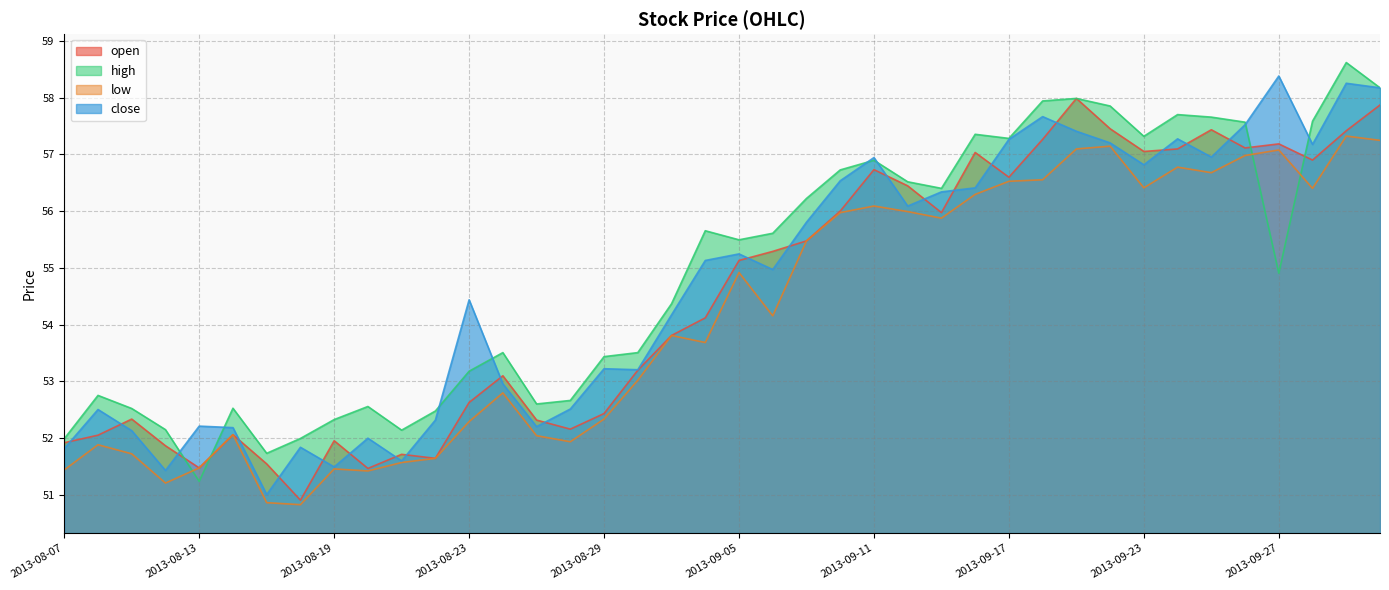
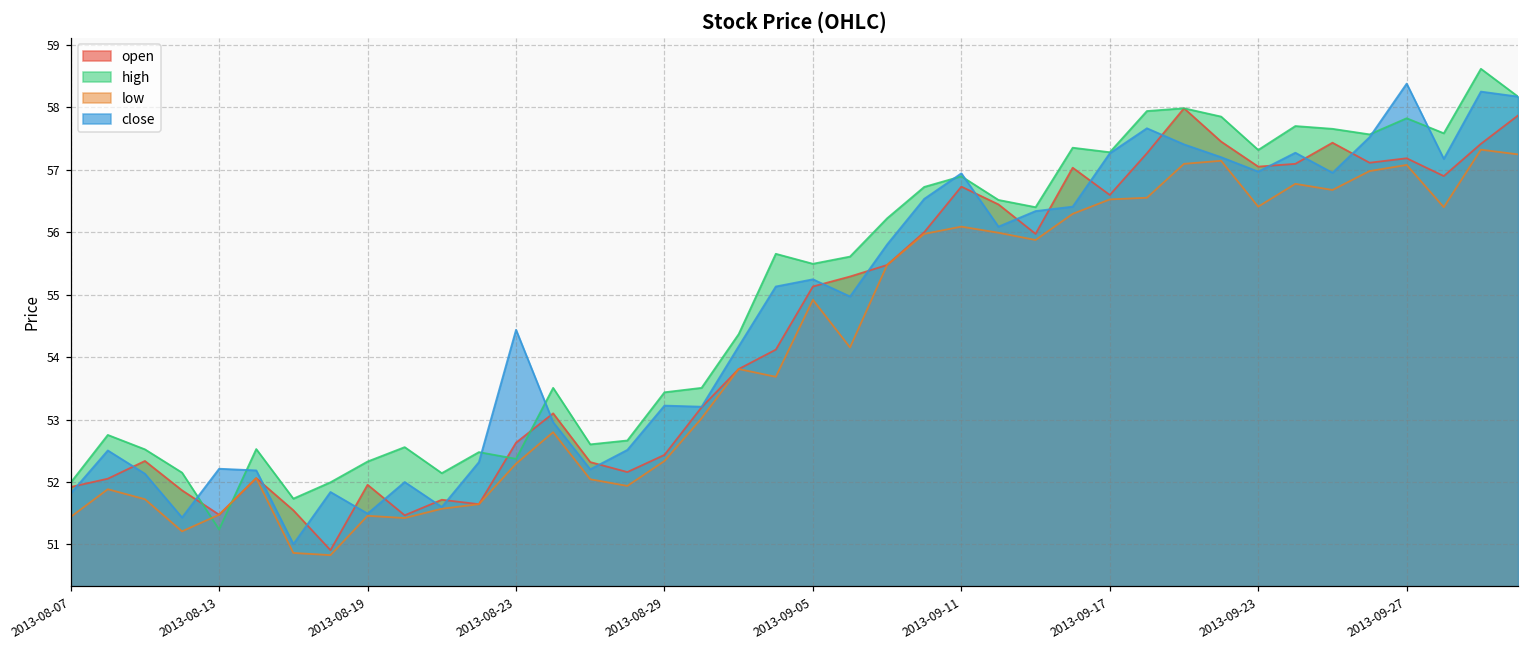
  {
    "high": {
      "2013-08-07": 52.0,
      "2013-08-13": 51.2,
      "2013-08-19": 52.3,
-     "2013-08-23": 53.2,
+     "2013-08-23": 52.4,
      "2013-08-29": 53.4,
      "2013-09-05": 55.5,
      "2013-09-11": 56.9,
      "2013-09-23": 57.3,
-     "2013-09-27": 54.9
+     "2013-09-27": 57.8
    },
    "close": {
      "2013-08-07": 51.8,
      "2013-08-13": 52.2,
      "2013-08-23": 54.4,
      "2013-08-29": 53.2,
      "2013-09-05": 55.2,
      "2013-09-11": 56.9,
-     "2013-09-23": 56.8,
+     "2013-09-23": 57.0,
      "2013-09-27": 58.4
    }
  }
